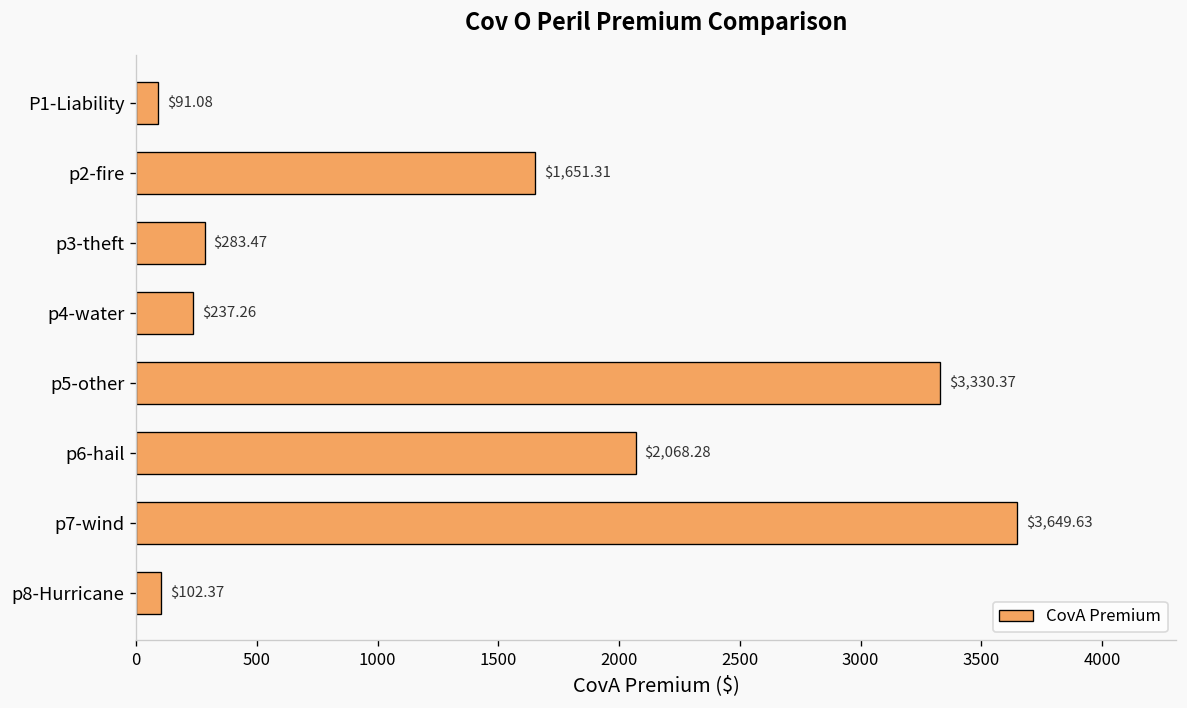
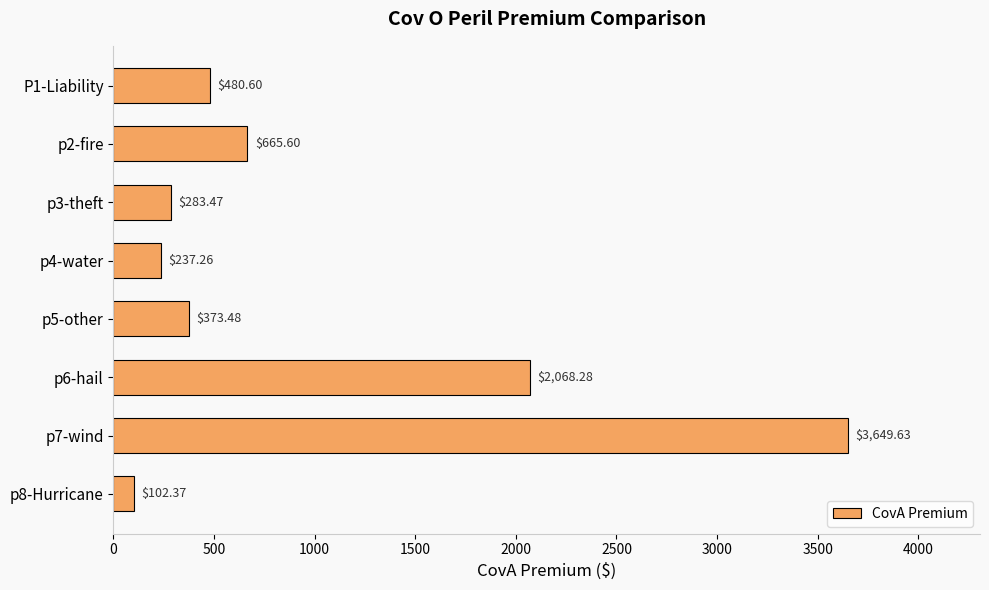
  {
-   "P1-Liability": "$91.08",
-   "p2-fire": "$1,651.31",
+   "P1-Liability": "$480.60",
+   "p2-fire": "$665.60",
    "p3-theft": "$283.47",
    "p4-water": "$237.26",
-   "p5-other": "$3,330.37",
+   "p5-other": "$373.48",
    "p6-hail": "$2,068.28",
    "p7-wind": "$3,649.63",
    "p8-Hurricane": "$102.37"
  }
